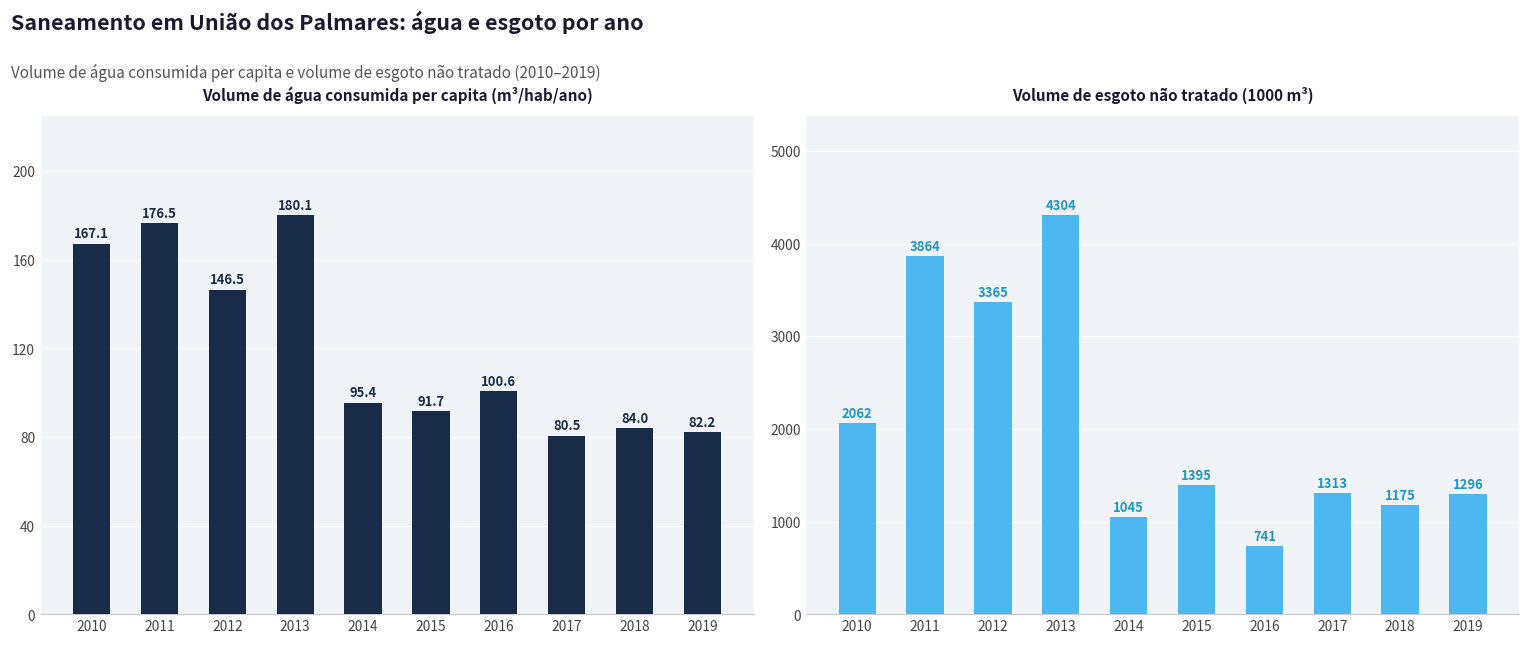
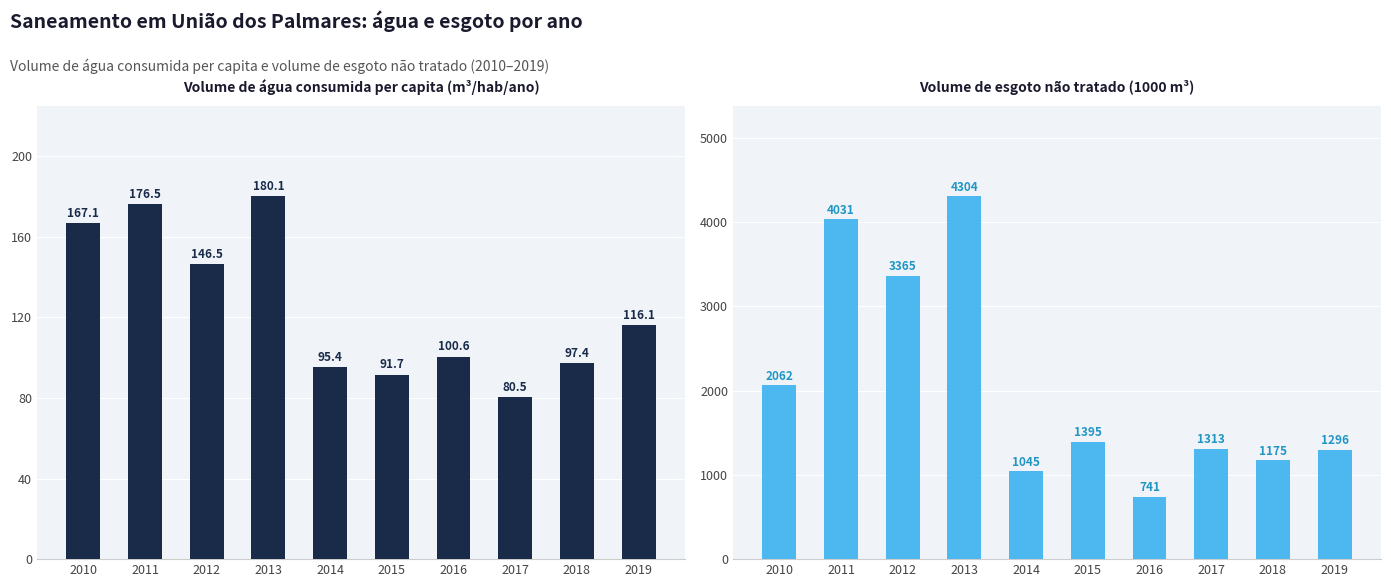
  {
    "Volume de água consumida per capita (m³/hab/ano)": {
      "2010": 167.1,
      "2011": 176.5,
      "2012": 146.5,
      "2013": 180.1,
      "2014": 95.4,
      "2015": 91.7,
      "2016": 100.6,
      "2017": 80.5,
-     "2018": 84.0,
-     "2019": 82.2
+     "2018": 97.4,
+     "2019": 116.1
    },
    "Volume de esgoto não tratado (1000 m³)": {
      "2010": 2062,
-     "2011": 3864,
+     "2011": 4031,
      "2012": 3365,
      "2013": 4304,
      "2014": 1045,
      "2015": 1395,
      "2016": 741,
      "2017": 1313,
      "2018": 1175,
      "2019": 1296
    }
  }
